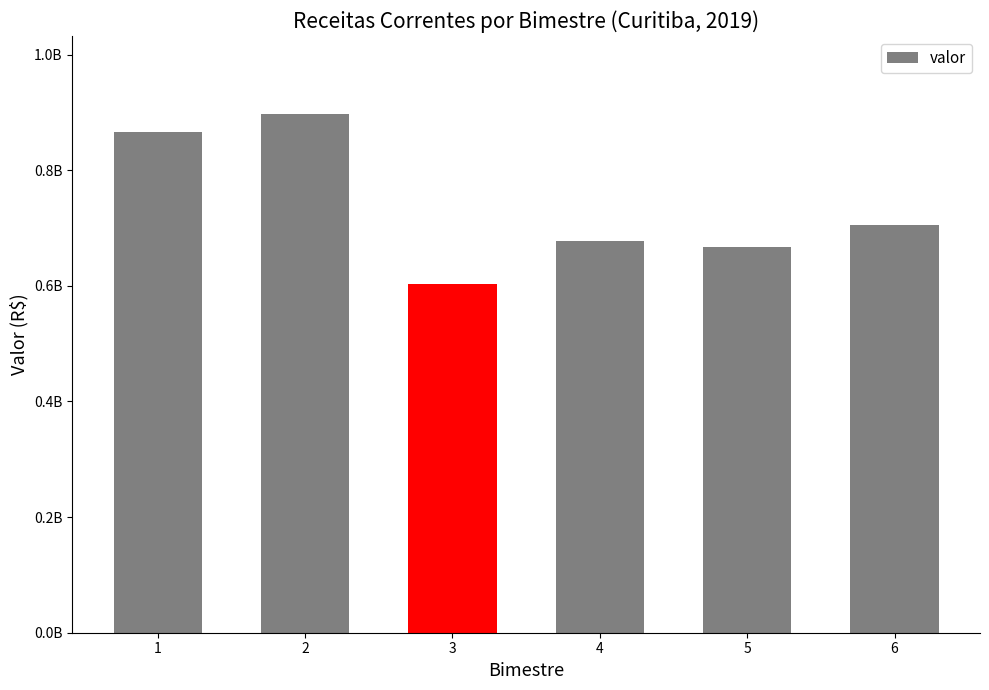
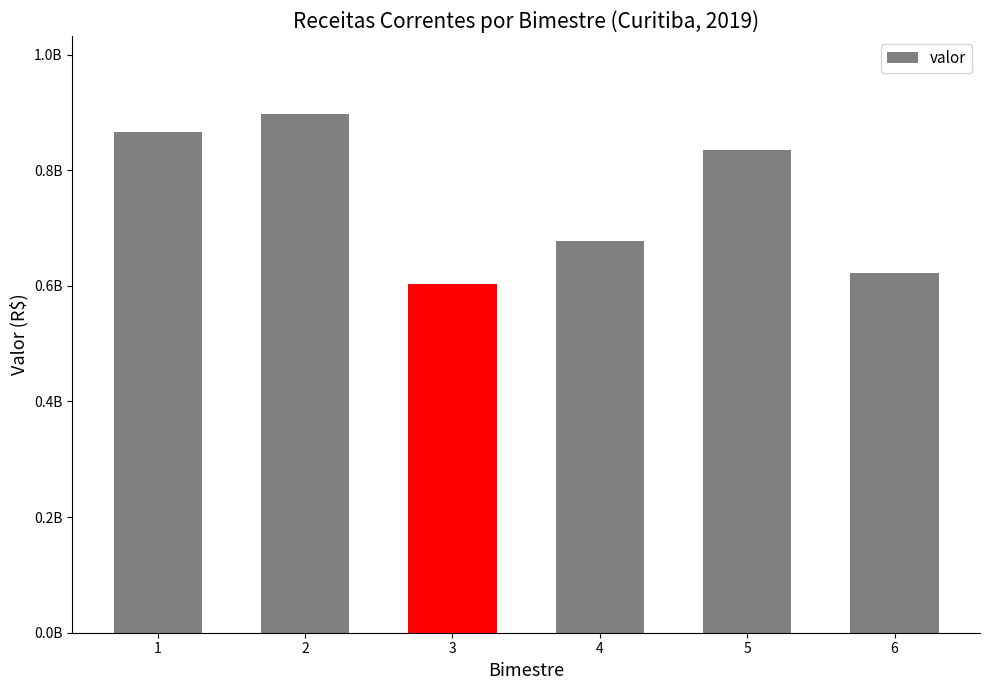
  {
    "1": 870000000,
    "2": 900000000,
    "3": 600000000,
    "4": 680000000,
-   "5": 670000000,
-   "6": 710000000
+   "5": 840000000,
+   "6": 620000000
  }
